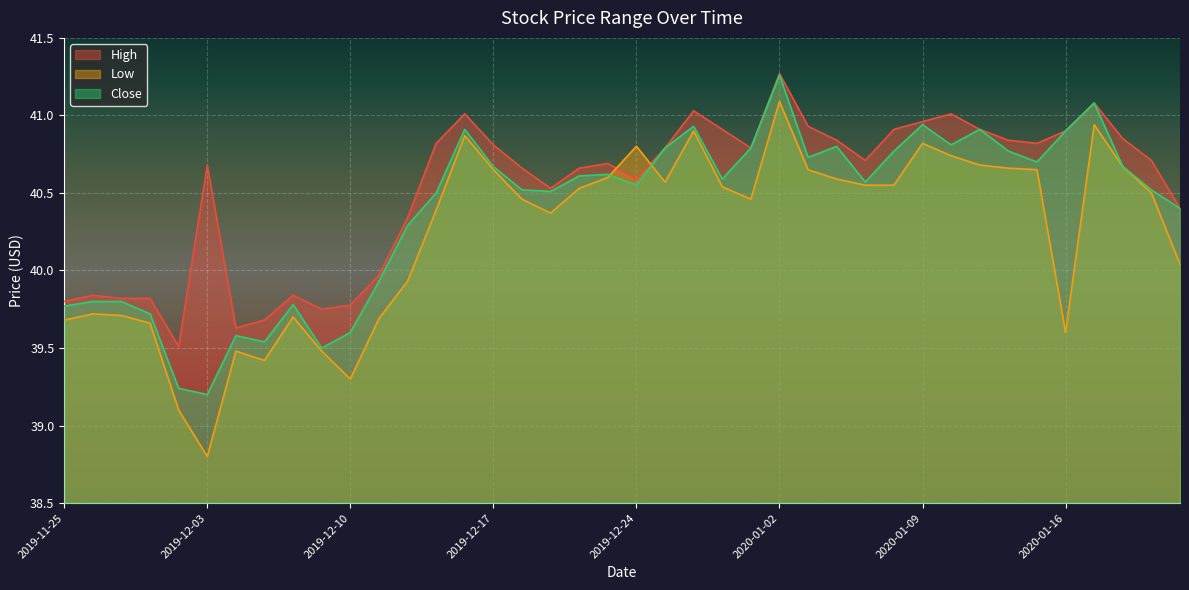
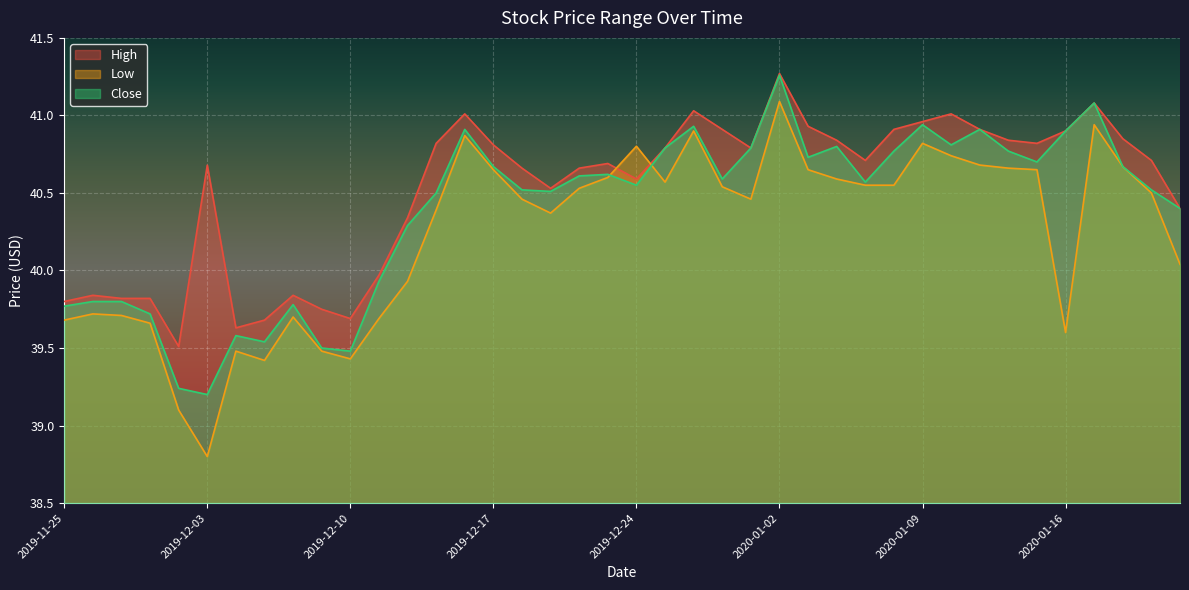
  {
    "High": {
      "2019-11-25": 39.80,
      "2019-12-03": 40.68,
-     "2019-12-10": 39.78,
+     "2019-12-10": 39.69,
      "2019-12-17": 40.81,
      "2019-12-24": 40.59,
      "2020-01-09": 40.96
    },
    "Low": {
      "2019-11-25": 39.68,
      "2019-12-03": 38.80,
-     "2019-12-10": 39.30,
+     "2019-12-10": 39.43,
      "2019-12-17": 40.65,
      "2019-12-24": 40.80,
      "2020-01-02": 41.09,
      "2020-01-09": 40.82,
      "2020-01-16": 39.60
    },
    "Close": {
      "2019-11-25": 39.77,
      "2019-12-03": 39.20,
-     "2019-12-10": 39.60,
+     "2019-12-10": 39.48,
      "2019-12-17": 40.67,
      "2019-12-24": 40.55,
      "2020-01-09": 40.94
    }
  }
